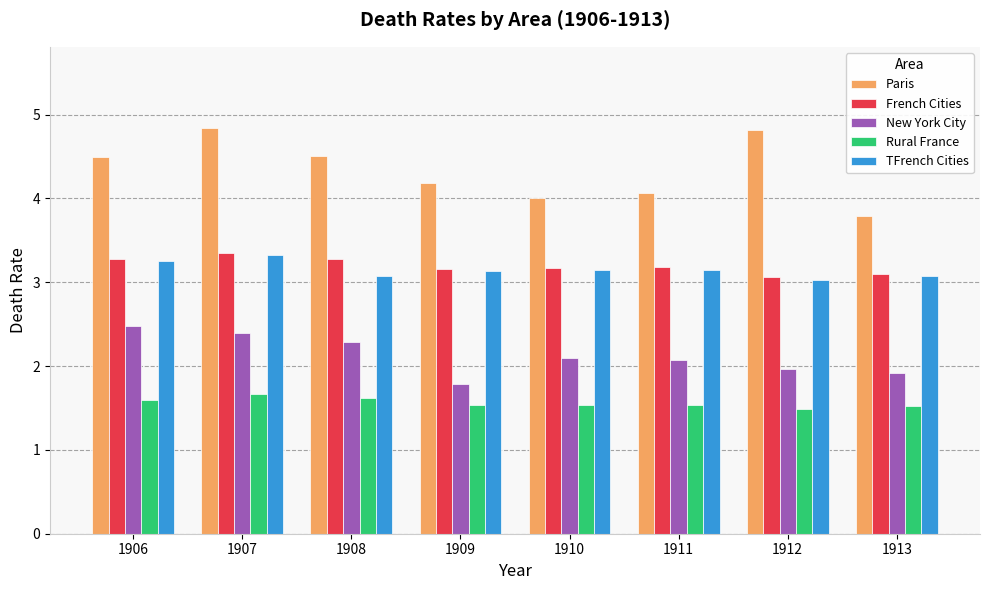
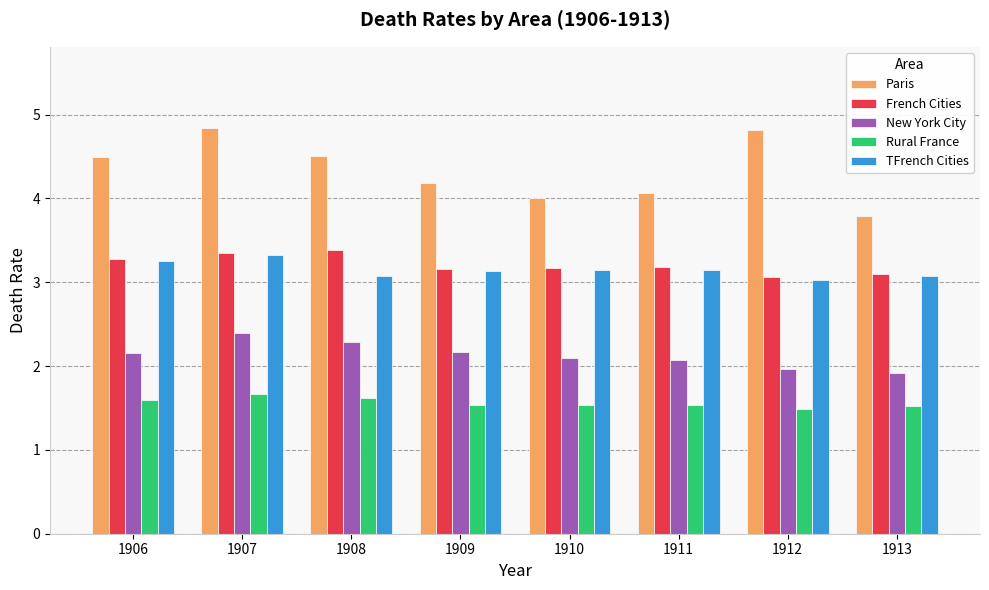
  {
    "Paris": {
      "1906": 4.5,
      "1907": 4.8,
      "1908": 4.5,
      "1909": 4.2,
      "1910": 4.0,
      "1911": 4.1,
      "1912": 4.8,
      "1913": 3.8
    },
    "French Cities": {
      "1906": 3.3,
      "1907": 3.4,
-     "1908": 3.3,
+     "1908": 3.4,
      "1909": 3.2,
      "1910": 3.2,
      "1911": 3.2,
      "1912": 3.1,
      "1913": 3.1
    },
    "New York City": {
-     "1906": 2.5,
+     "1906": 2.2,
      "1907": 2.4,
      "1908": 2.3,
-     "1909": 1.8,
+     "1909": 2.2,
      "1910": 2.1,
      "1911": 2.1,
      "1912": 2.0,
      "1913": 1.9
    },
    "Rural France": {
      "1906": 1.6,
      "1907": 1.7,
      "1908": 1.6,
      "1909": 1.5,
      "1910": 1.5,
      "1911": 1.5,
      "1912": 1.5,
      "1913": 1.5
    },
    "TFrench Cities": {
      "1906": 3.3,
      "1907": 3.3,
      "1908": 3.1,
      "1909": 3.1,
      "1910": 3.1,
      "1911": 3.2,
      "1912": 3.0,
      "1913": 3.1
    }
  }
